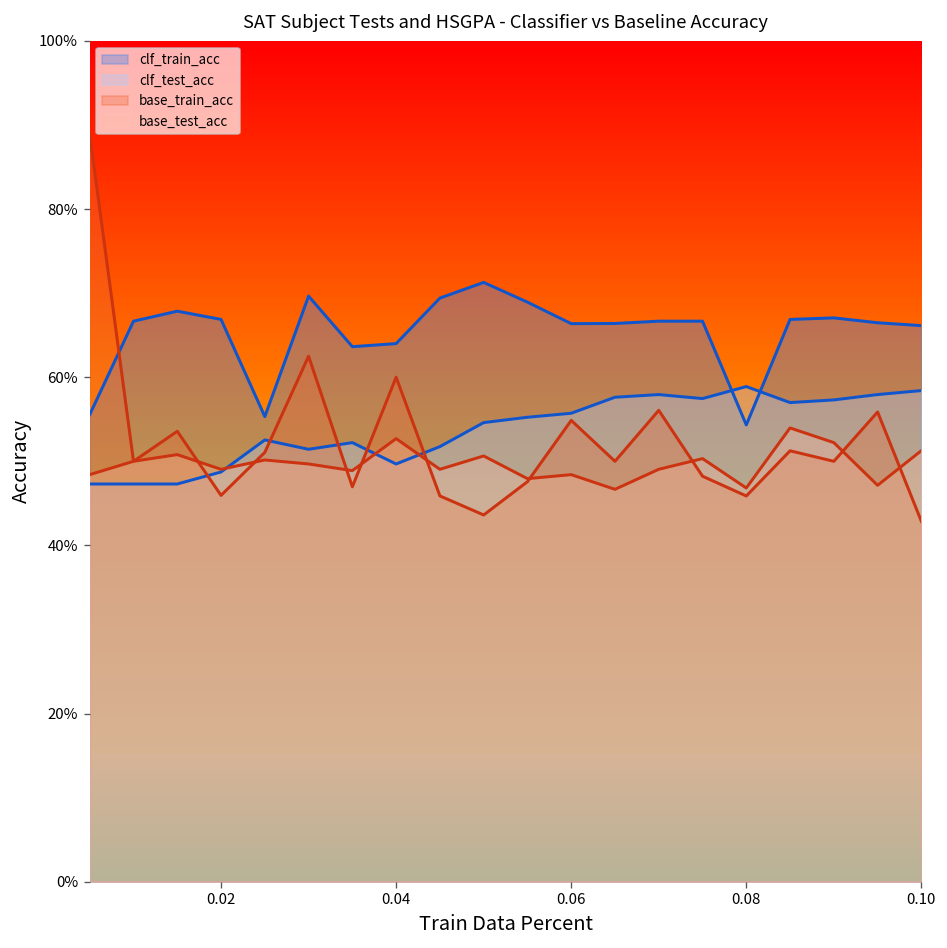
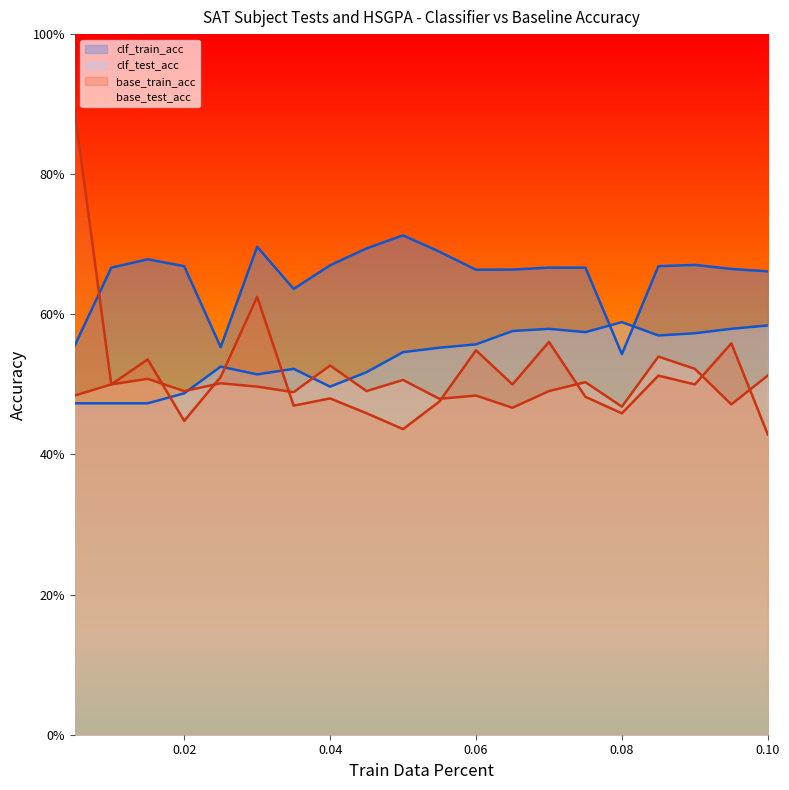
  {
    "clf_train_acc": {
      "0.02": "67%",
-     "0.04": "64%",
+     "0.04": "67%",
      "0.06": "66%",
      "0.08": "54%",
      "0.10": "66%"
    },
    "base_train_acc": {
-     "0.02": "46%",
-     "0.04": "60%",
+     "0.02": "45%",
+     "0.04": "48%",
      "0.06": "55%",
      "0.08": "46%",
      "0.10": "43%"
    }
  }
